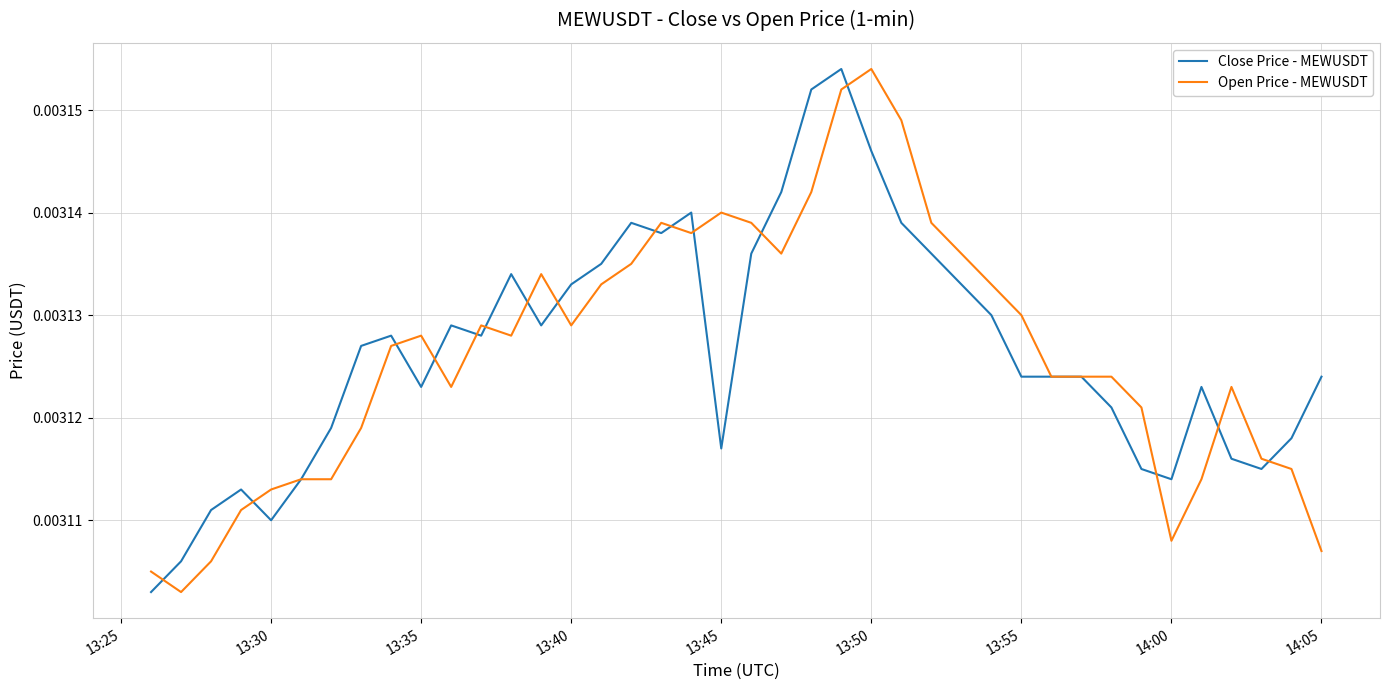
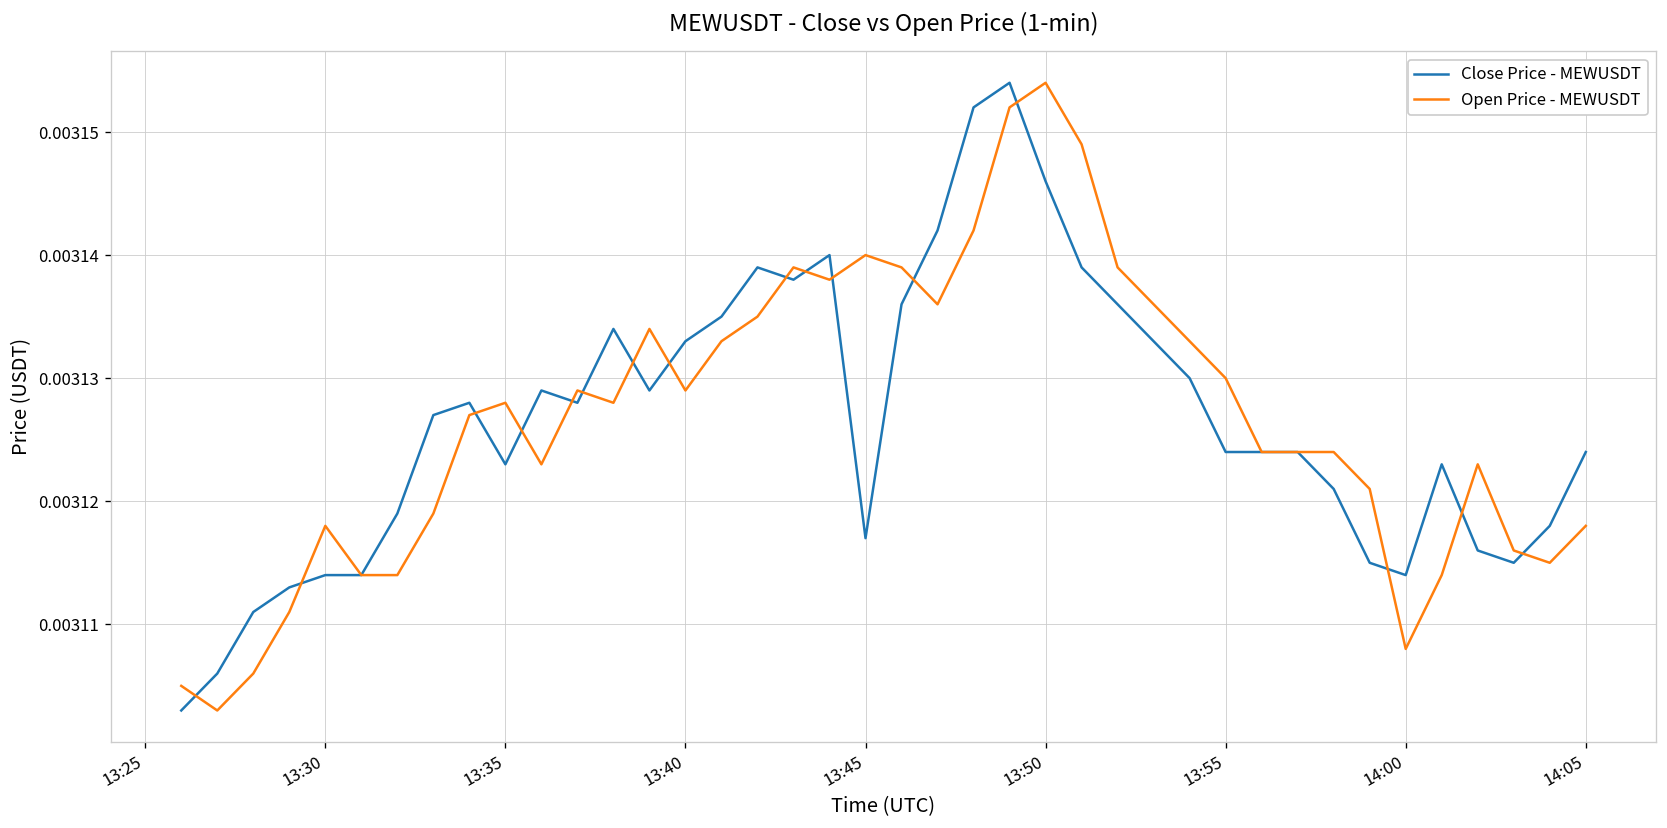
  {
    "Close Price - MEWUSDT": {
-     "13:30": 0.003110,
+     "13:30": 0.003114,
      "13:35": 0.003123,
      "13:40": 0.003133,
      "13:45": 0.003117,
      "13:50": 0.003146,
      "13:55": 0.003124,
      "14:00": 0.003114,
      "14:05": 0.003124
    },
    "Open Price - MEWUSDT": {
-     "13:30": 0.003113,
+     "13:30": 0.003118,
      "13:35": 0.003128,
      "13:40": 0.003129,
      "13:45": 0.003140,
      "13:50": 0.003154,
      "13:55": 0.003130,
      "14:00": 0.003108,
-     "14:05": 0.003107
+     "14:05": 0.003118
    }
  }
